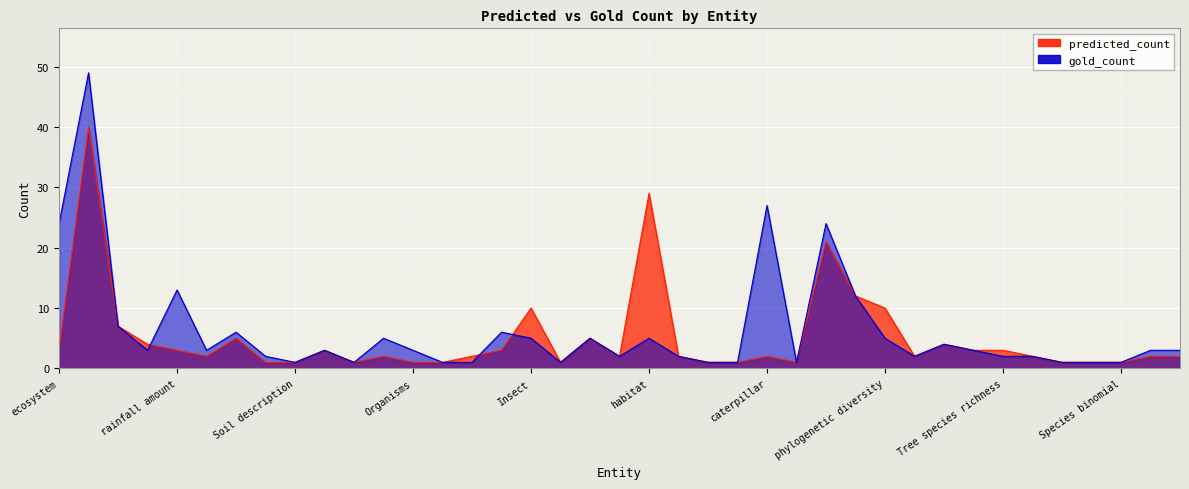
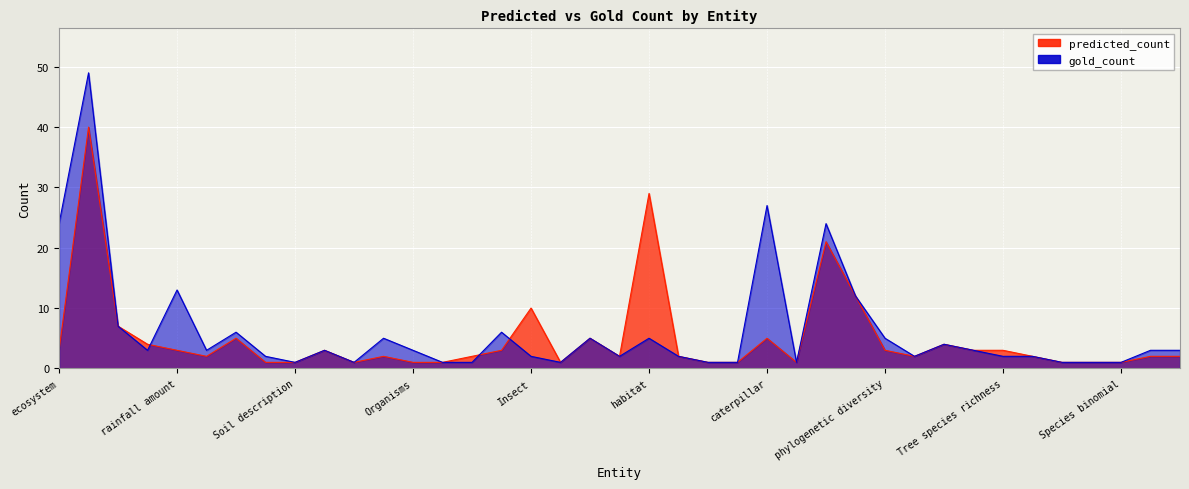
  {
    "predicted_count": {
      "ecosystem": 3,
      "rainfall amount": 3,
      "Organisms": 1,
      "Insect": 10,
      "habitat": 29,
-     "caterpillar": 2,
-     "phylogenetic diversity": 10,
+     "caterpillar": 5,
+     "phylogenetic diversity": 3,
      "Tree species richness": 3
    },
    "gold_count": {
      "ecosystem": 24,
      "rainfall amount": 13,
      "Organisms": 3,
-     "Insect": 5,
+     "Insect": 2,
      "habitat": 5,
      "caterpillar": 27,
      "phylogenetic diversity": 5,
      "Tree species richness": 2
    }
  }
